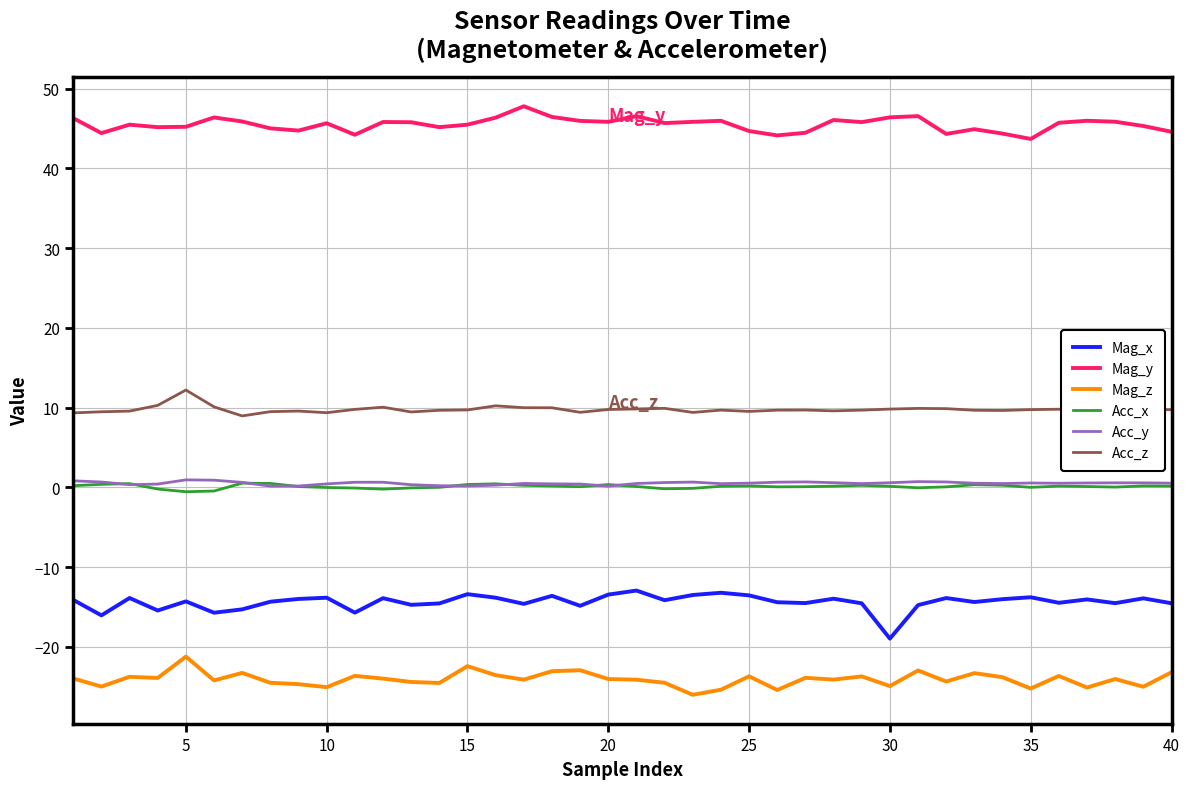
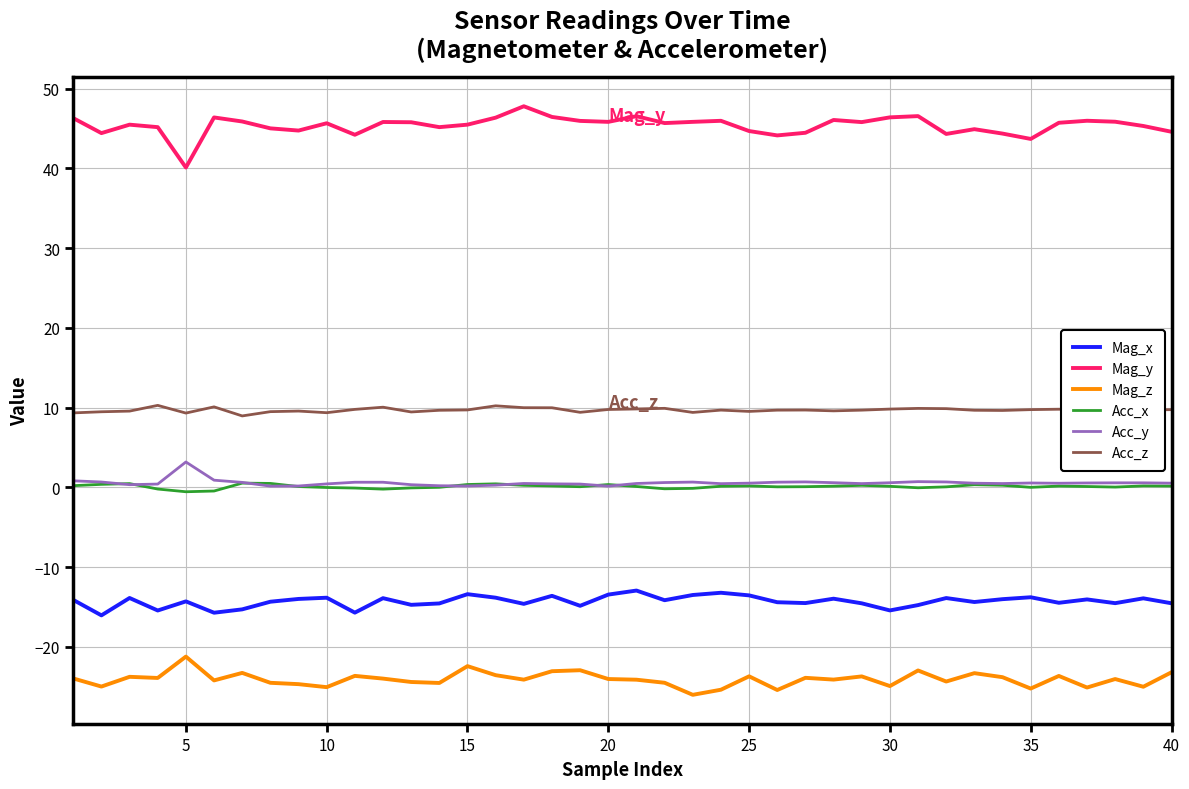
  {
    "Mag_x": {
      "5": -14,
      "10": -14,
      "15": -13,
      "20": -13,
      "25": -14,
-     "30": -19,
+     "30": -15,
      "35": -14,
      "40": -15
    },
    "Mag_y": {
-     "5": 45,
+     "5": 40,
      "10": 46,
      "15": 45,
      "20": 46,
      "25": 45,
      "30": 46,
      "35": 44,
      "40": 45
    },
    "Mag_z": {
      "5": -21,
      "10": -25,
      "15": -22,
      "20": -24,
      "25": -24,
      "30": -25,
      "35": -25,
      "40": -23
    },
    "Acc_x": {
      "5": -1,
      "10": 0,
      "25": 0,
      "30": 0,
      "35": 0,
      "40": 0
    },
    "Acc_y": {
-     "5": 1,
+     "5": 3,
      "10": 0,
      "25": 1,
      "30": 1,
      "35": 1,
      "40": 1
    },
    "Acc_z": {
-     "5": 12,
+     "5": 9,
      "10": 9,
      "15": 10,
      "20": 10,
      "25": 10,
      "30": 10,
      "35": 10,
      "40": 10
    }
  }
